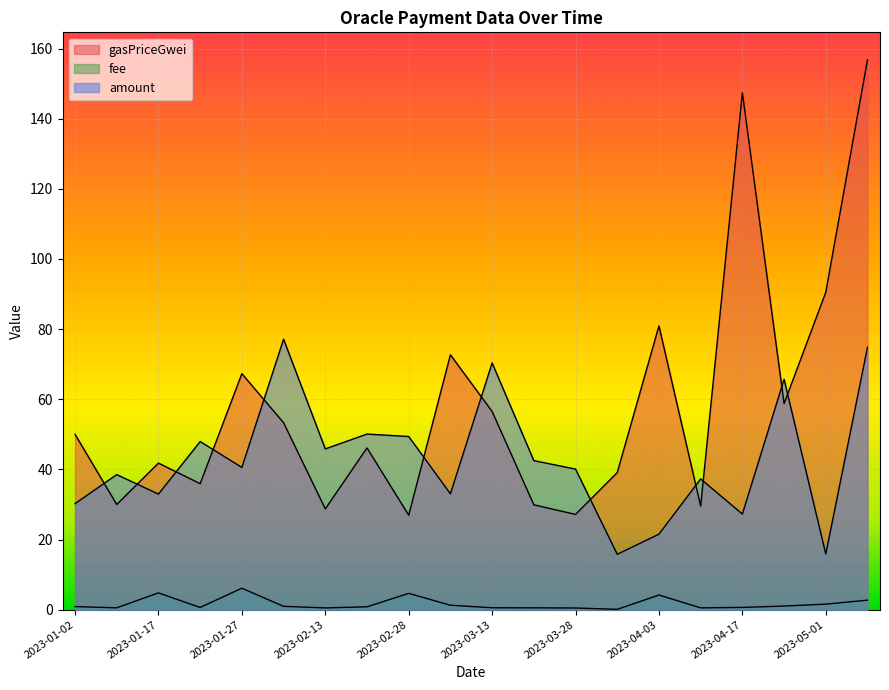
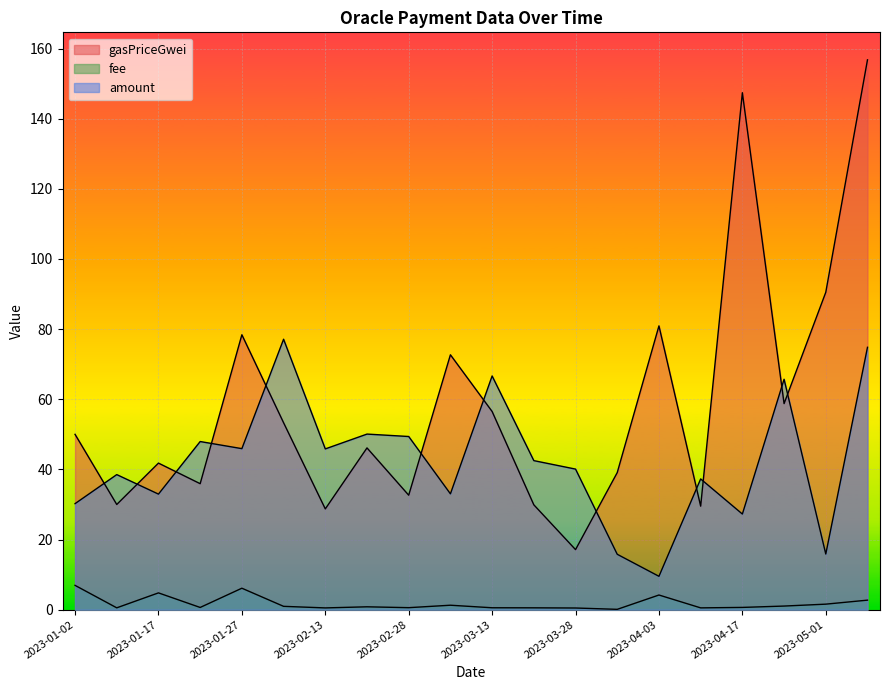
  {
    "gasPriceGwei": {
      "2023-01-02": 50,
      "2023-01-17": 42,
-     "2023-01-27": 67,
+     "2023-01-27": 78,
      "2023-02-13": 29,
-     "2023-02-28": 27,
+     "2023-02-28": 33,
      "2023-03-13": 57,
-     "2023-03-28": 27,
+     "2023-03-28": 17,
      "2023-04-03": 81,
      "2023-04-17": 147,
      "2023-05-01": 91
    },
    "fee": {
-     "2023-01-02": 1,
+     "2023-01-02": 7,
      "2023-01-17": 5,
      "2023-01-27": 6,
      "2023-02-13": 1,
-     "2023-02-28": 5,
+     "2023-02-28": 1,
      "2023-03-13": 1,
      "2023-03-28": 0,
      "2023-04-03": 4,
      "2023-04-17": 1,
      "2023-05-01": 2
    },
    "amount": {
      "2023-01-02": 30,
      "2023-01-17": 33,
-     "2023-01-27": 41,
+     "2023-01-27": 46,
      "2023-02-13": 46,
      "2023-02-28": 49,
-     "2023-03-13": 70,
+     "2023-03-13": 67,
      "2023-03-28": 40,
-     "2023-04-03": 22,
+     "2023-04-03": 10,
      "2023-04-17": 27,
      "2023-05-01": 16
    }
  }
